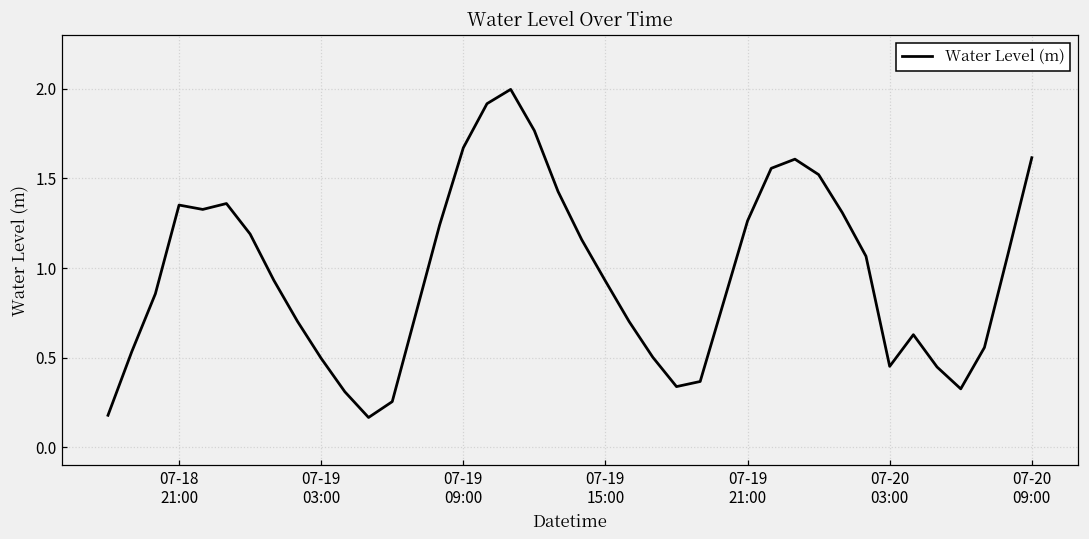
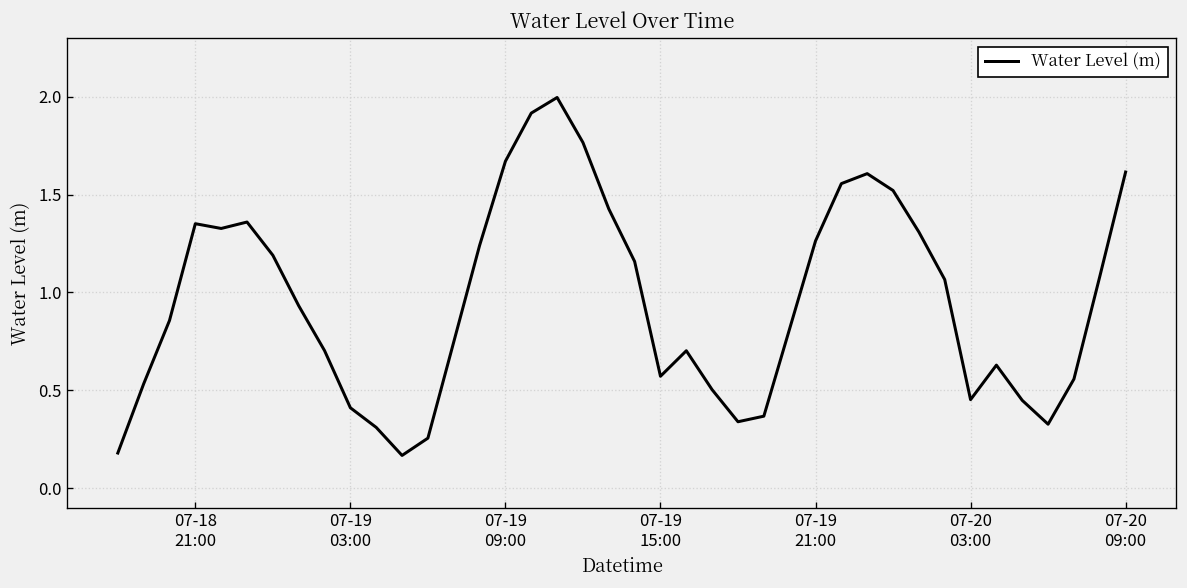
  {
    "07-18 21:00": 1.35,
-   "07-19 03:00": 0.50,
+   "07-19 03:00": 0.41,
    "07-19 09:00": 1.67,
-   "07-19 15:00": 0.93,
+   "07-19 15:00": 0.57,
    "07-19 21:00": 1.26,
    "07-20 03:00": 0.45,
    "07-20 09:00": 1.62
  }
